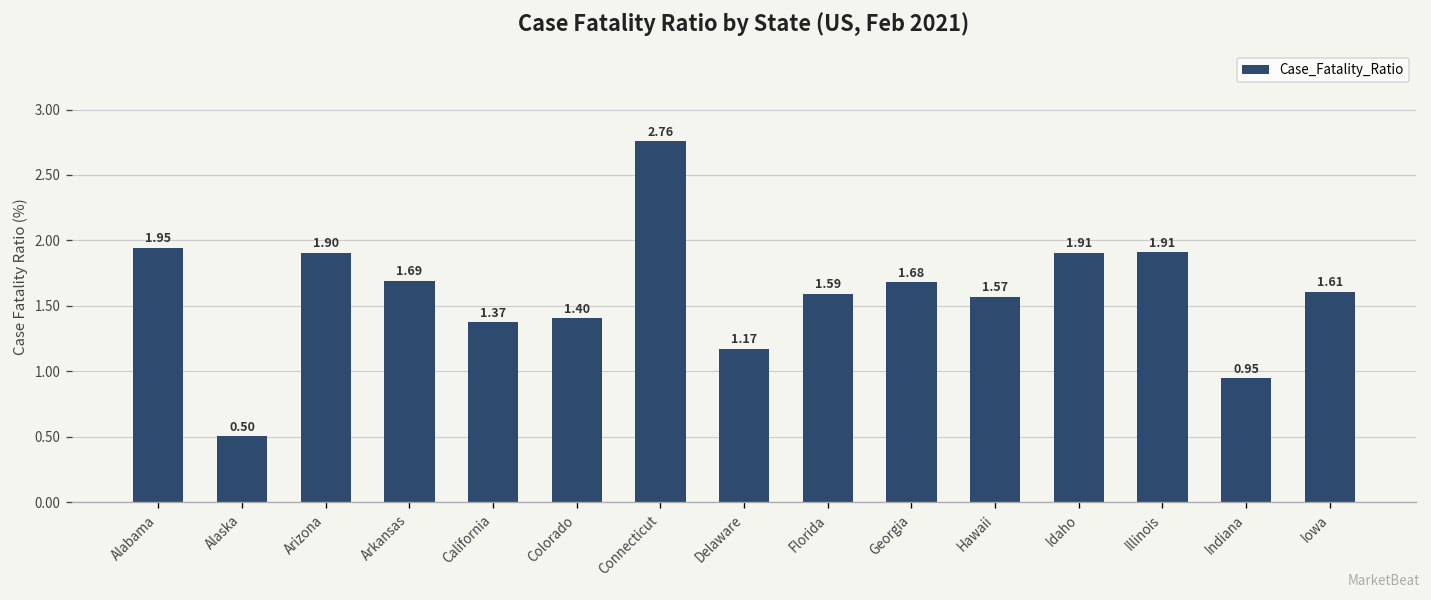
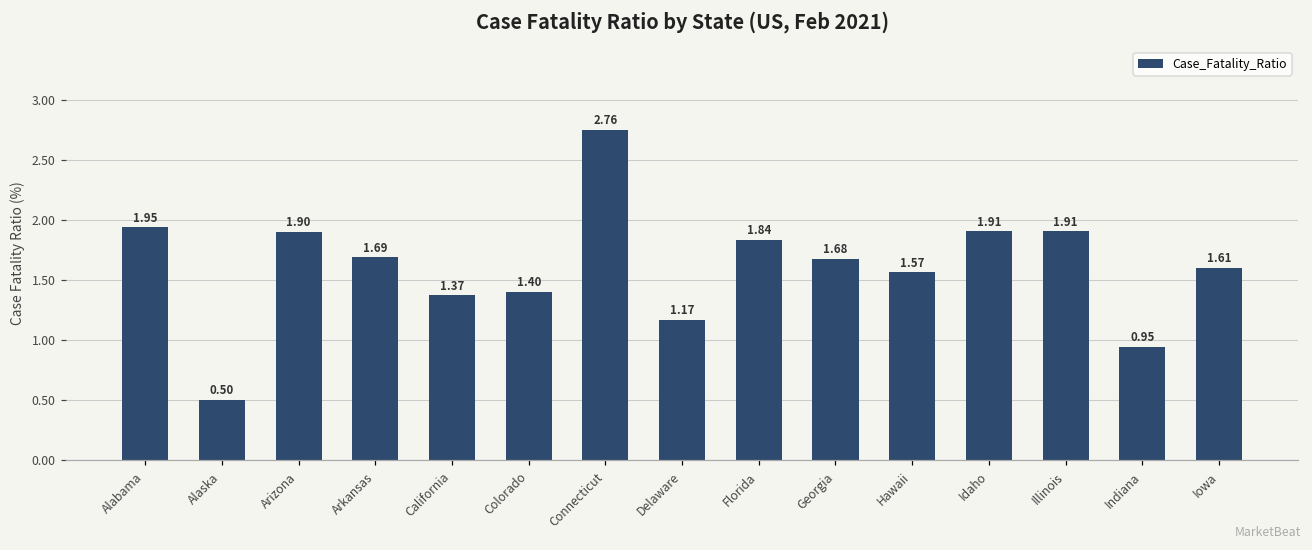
  {
    "Alabama": 1.95,
    "Alaska": 0.50,
    "Arizona": 1.90,
    "Arkansas": 1.69,
    "California": 1.37,
    "Colorado": 1.40,
    "Connecticut": 2.76,
    "Delaware": 1.17,
-   "Florida": 1.59,
+   "Florida": 1.84,
    "Georgia": 1.68,
    "Hawaii": 1.57,
    "Idaho": 1.91,
    "Illinois": 1.91,
    "Indiana": 0.95,
    "Iowa": 1.61
  }
